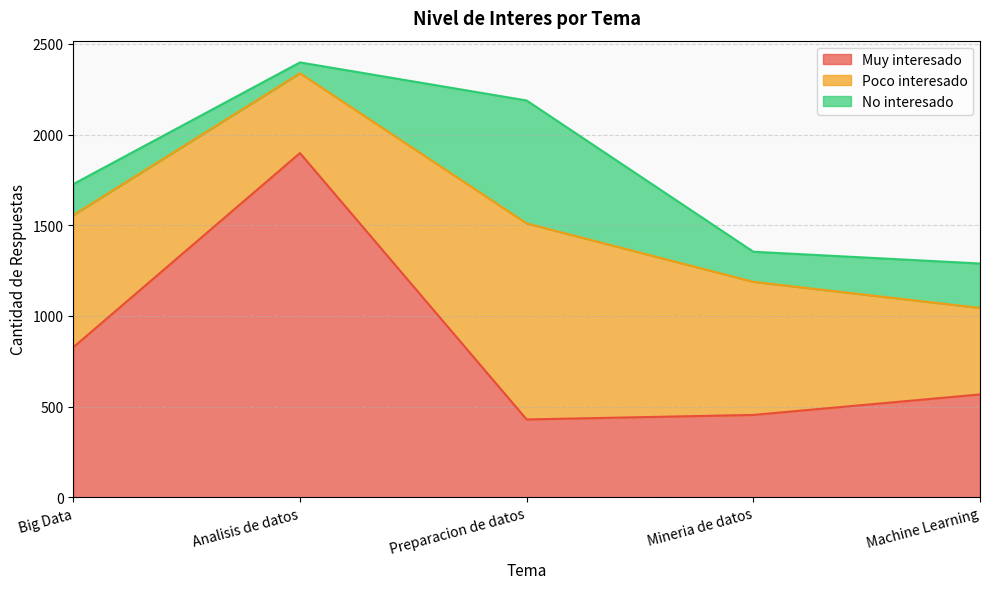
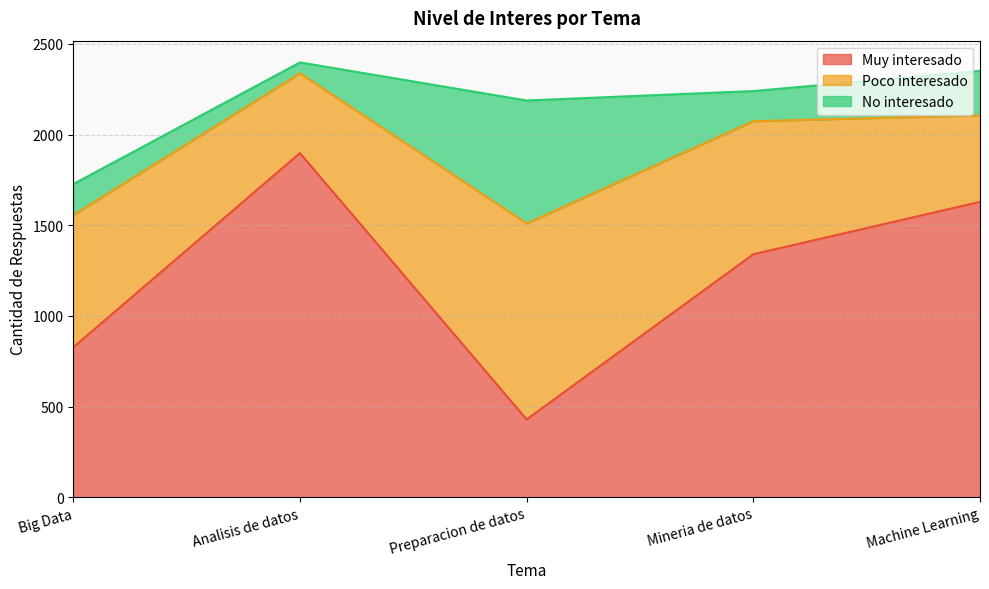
  {
    "Muy interesado": {
      "Big Data": 830,
      "Analisis de datos": 1900,
      "Preparacion de datos": 430,
-     "Mineria de datos": 450,
-     "Machine Learning": 570
+     "Mineria de datos": 1340,
+     "Machine Learning": 1630
    },
    "Poco interesado": {
      "Big Data": 730,
      "Analisis de datos": 440,
      "Preparacion de datos": 1080,
      "Mineria de datos": 730,
      "Machine Learning": 480
    },
    "No interesado": {
      "Big Data": 170,
      "Analisis de datos": 60,
      "Preparacion de datos": 680,
      "Mineria de datos": 170,
      "Machine Learning": 250
    }
  }
